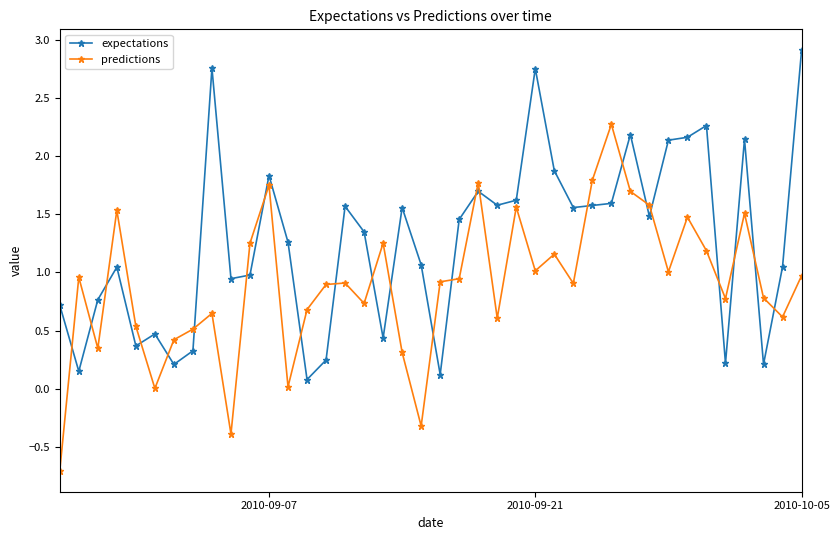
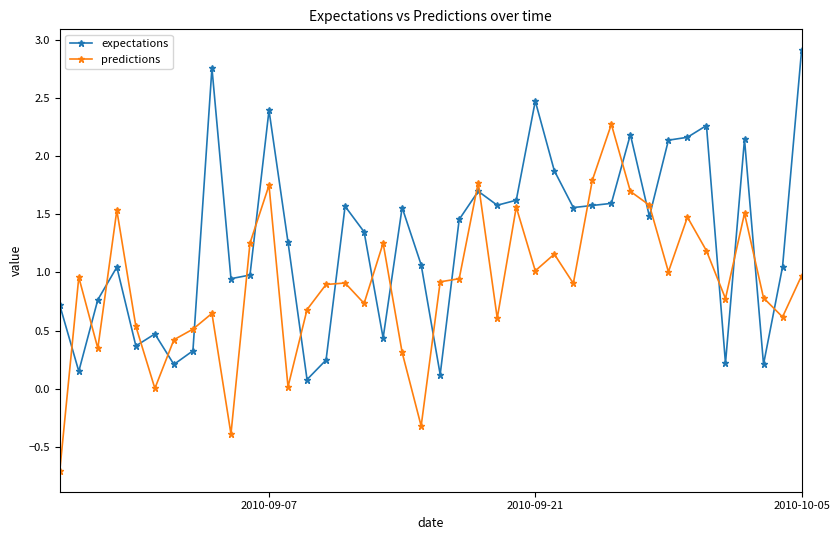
  {
    "expectations": {
-     "2010-09-07": 1.83,
-     "2010-09-21": 2.75,
+     "2010-09-07": 2.39,
+     "2010-09-21": 2.47,
      "2010-10-05": 2.91
    },
    "predictions": {
      "2010-09-07": 1.75,
      "2010-09-21": 1.01,
      "2010-10-05": 0.97
    }
  }
